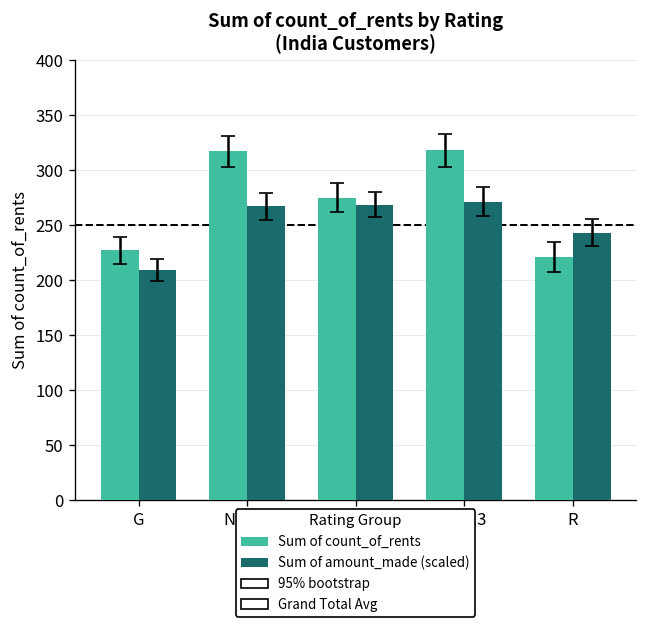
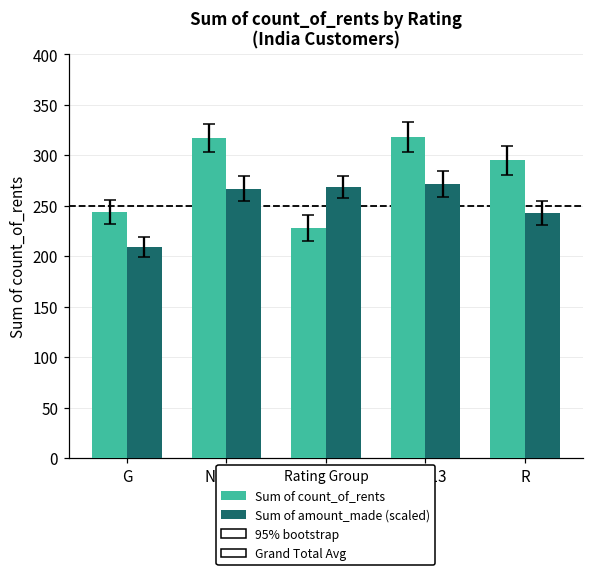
  {
    "Sum of count_of_rents": {
-     "G": 230,
+     "G": 240,
      "NC-17": 320,
-     "PG": 280,
+     "PG": 230,
      "PG-13": 320,
-     "R": 220
+     "R": 300
    },
    "Sum of amount_made (scaled)": {
      "G": 210,
      "NC-17": 270,
      "PG": 270,
      "PG-13": 270,
      "R": 240
    }
  }
